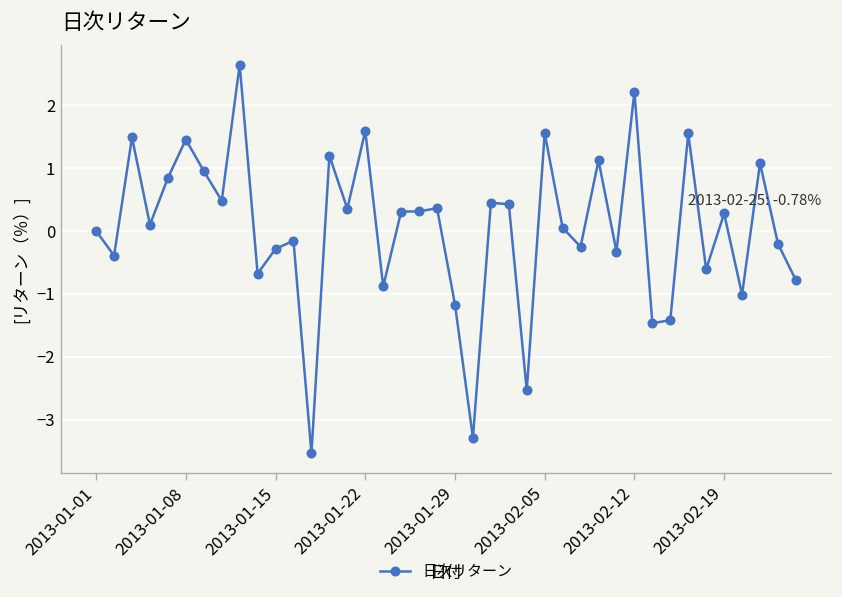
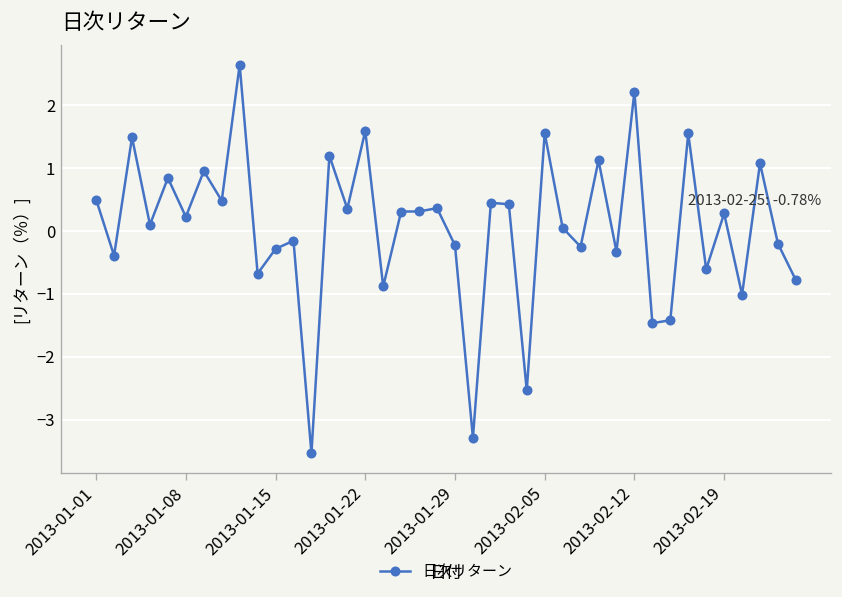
  {
-   "2013-01-01": 0.0,
-   "2013-01-08": 1.5,
+   "2013-01-01": 0.5,
+   "2013-01-08": 0.2,
    "2013-01-15": -0.3,
    "2013-01-22": 1.6,
-   "2013-01-29": -1.2,
+   "2013-01-29": -0.2,
    "2013-02-05": 1.6,
    "2013-02-12": 2.2
  }
